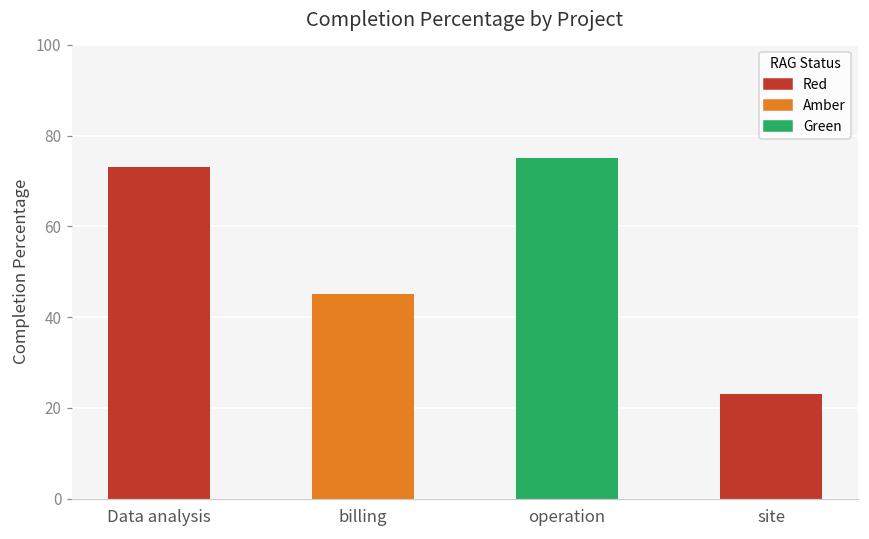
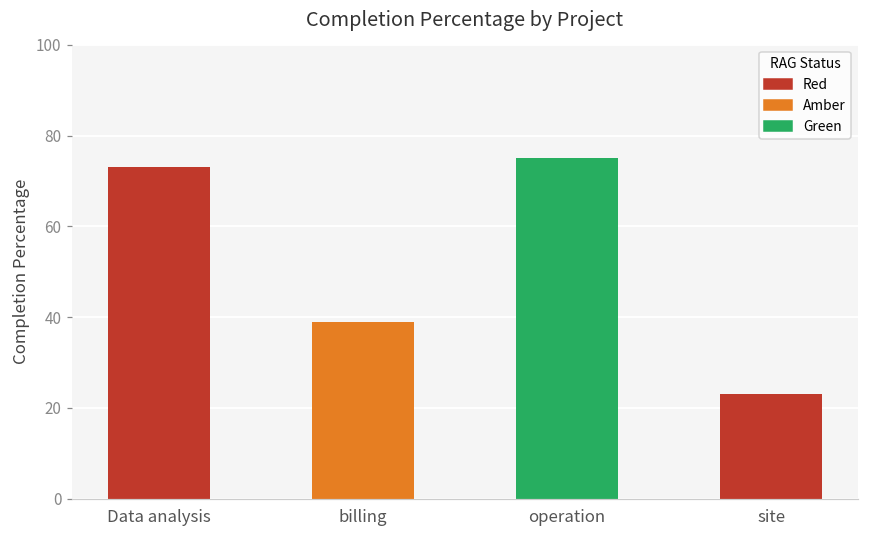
  {
    "Data analysis": 73,
-   "billing": 45,
+   "billing": 39,
    "operation": 75,
    "site": 23
  }
